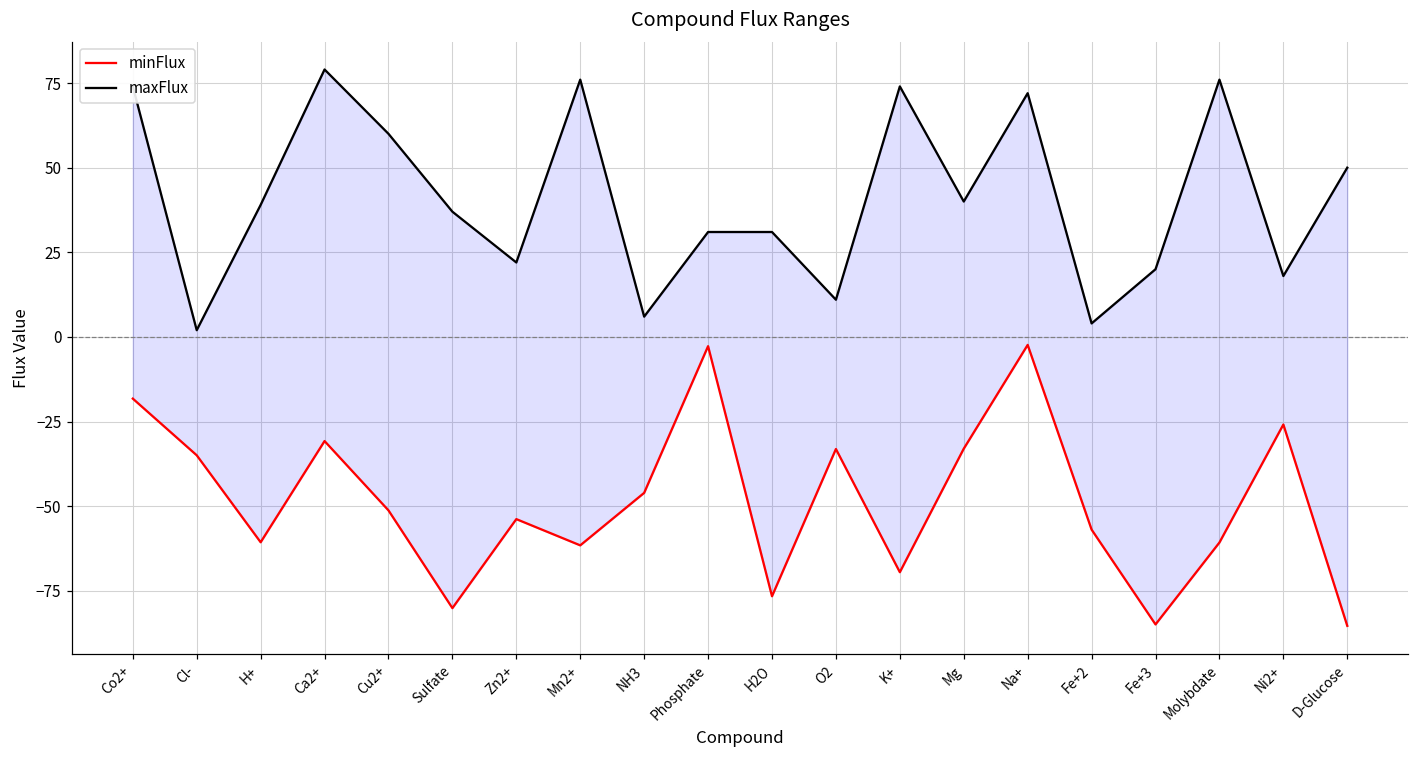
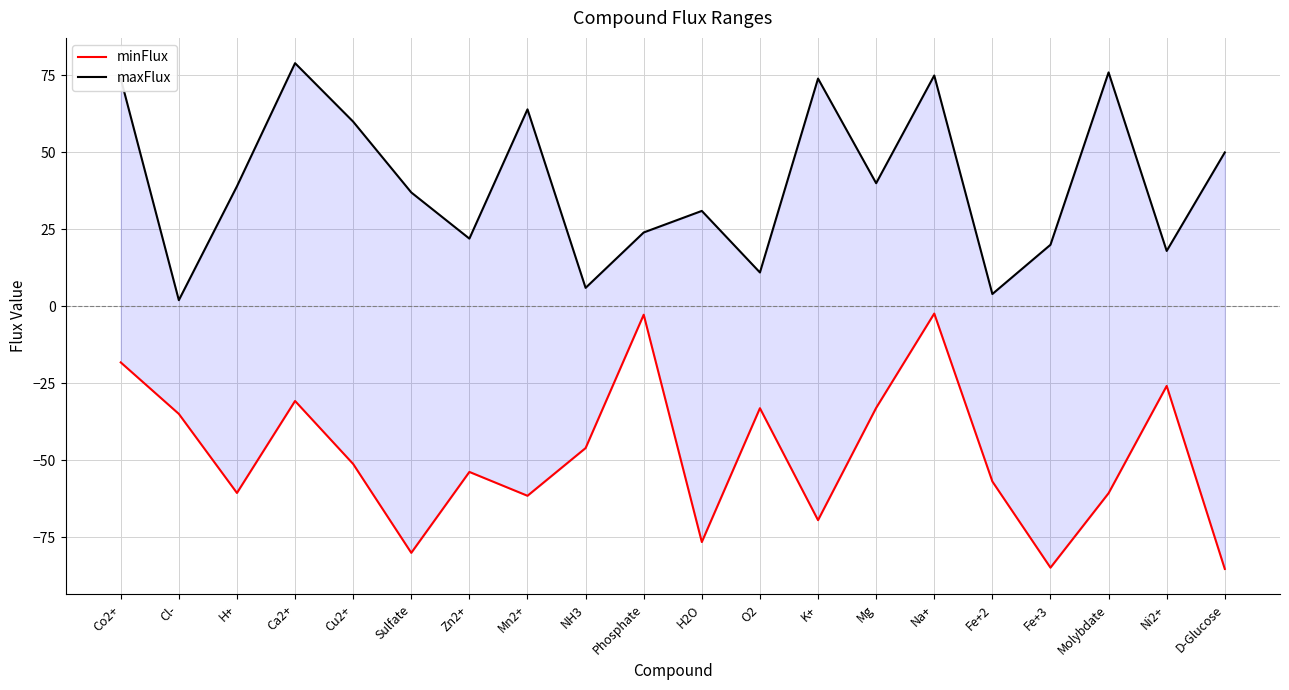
  {
    "minFlux": {
      "Co2+": -18,
      "Cl-": -35,
      "H+": -61,
      "Ca2+": -31,
      "Cu2+": -51,
      "Sulfate": -80,
      "Zn2+": -54,
      "Mn2+": -62,
      "NH3": -46,
      "Phosphate": -3,
      "H2O": -77,
      "O2": -33,
      "K+": -69,
      "Mg": -33,
      "Na+": -2,
      "Fe+2": -57,
      "Fe+3": -85,
      "Molybdate": -61,
      "Ni2+": -26,
      "D-Glucose": -85
    },
    "maxFlux": {
      "Cl-": 2,
      "H+": 39,
      "Ca2+": 79,
      "Cu2+": 60,
      "Sulfate": 37,
      "Zn2+": 22,
-     "Mn2+": 76,
+     "Mn2+": 64,
      "NH3": 6,
-     "Phosphate": 31,
+     "Phosphate": 24,
      "H2O": 31,
      "O2": 11,
      "K+": 74,
      "Mg": 40,
-     "Na+": 72,
+     "Na+": 75,
      "Fe+2": 4,
      "Fe+3": 20,
      "Molybdate": 76,
      "Ni2+": 18,
      "D-Glucose": 50
    }
  }
